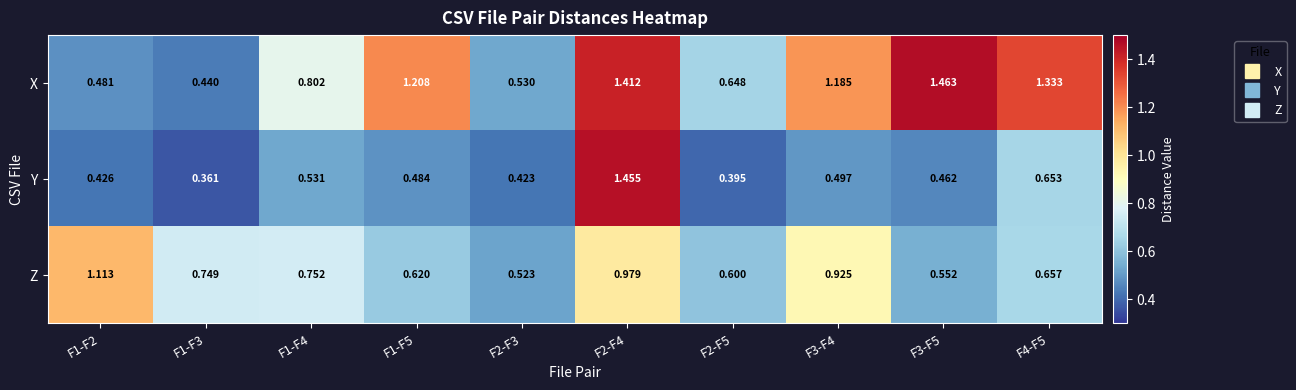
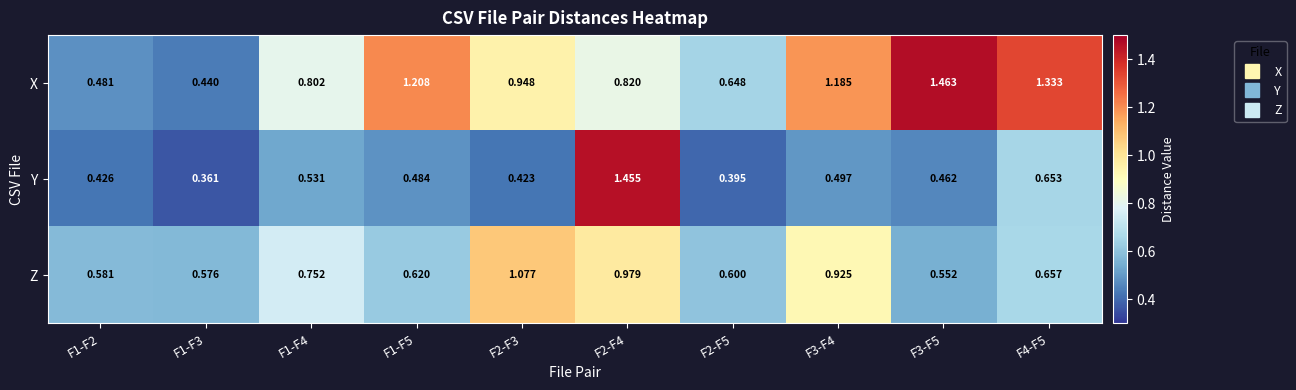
  {
    "X": {
      "F1-F2": 0.481,
      "F1-F3": 0.440,
      "F1-F4": 0.802,
      "F1-F5": 1.208,
-     "F2-F3": 0.530,
-     "F2-F4": 1.412,
+     "F2-F3": 0.948,
+     "F2-F4": 0.820,
      "F2-F5": 0.648,
      "F3-F4": 1.185,
      "F3-F5": 1.463,
      "F4-F5": 1.333
    },
    "Y": {
      "F1-F2": 0.426,
      "F1-F3": 0.361,
      "F1-F4": 0.531,
      "F1-F5": 0.484,
      "F2-F3": 0.423,
      "F2-F4": 1.455,
      "F2-F5": 0.395,
      "F3-F4": 0.497,
      "F3-F5": 0.462,
      "F4-F5": 0.653
    },
    "Z": {
-     "F1-F2": 1.113,
-     "F1-F3": 0.749,
+     "F1-F2": 0.581,
+     "F1-F3": 0.576,
      "F1-F4": 0.752,
      "F1-F5": 0.620,
-     "F2-F3": 0.523,
+     "F2-F3": 1.077,
      "F2-F4": 0.979,
      "F2-F5": 0.600,
      "F3-F4": 0.925,
      "F3-F5": 0.552,
      "F4-F5": 0.657
    }
  }
